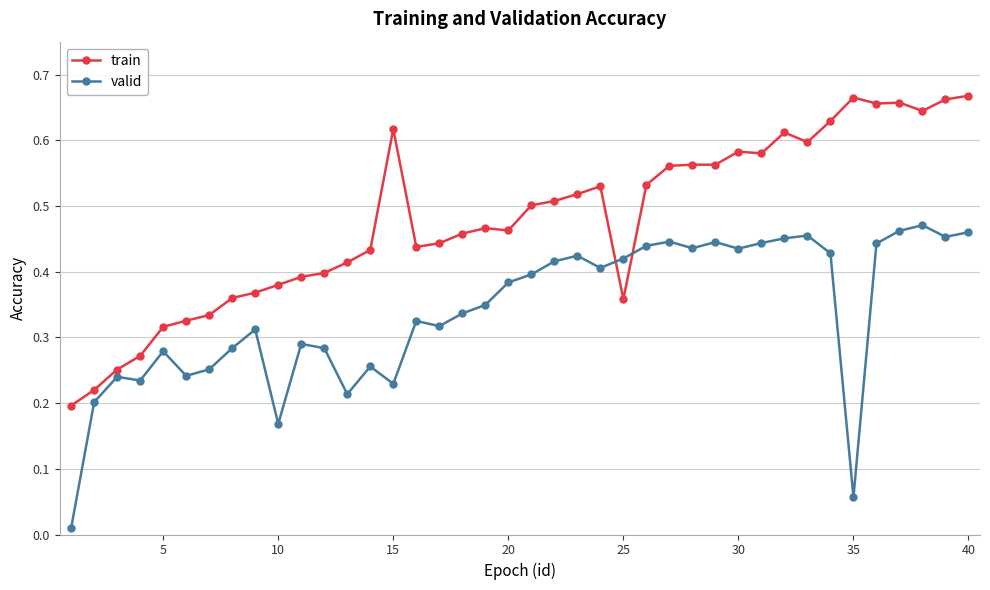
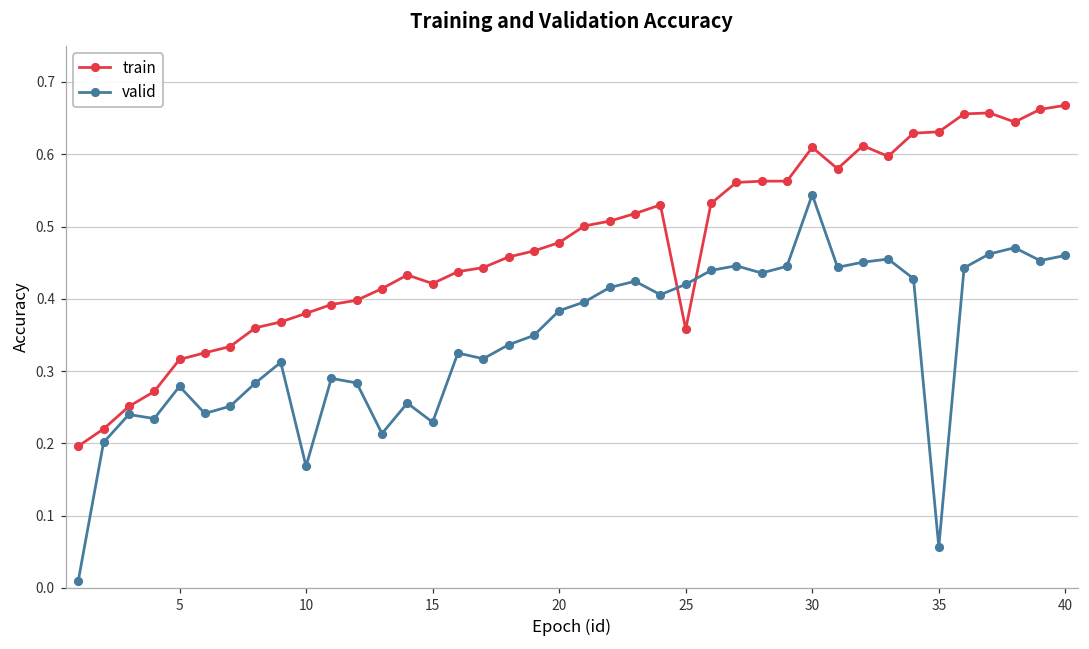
  {
    "train": {
      "5": 0.32,
      "10": 0.38,
-     "15": 0.62,
-     "20": 0.46,
+     "15": 0.42,
+     "20": 0.48,
      "25": 0.36,
-     "30": 0.58,
-     "35": 0.67,
+     "30": 0.61,
+     "35": 0.63,
      "40": 0.67
    },
    "valid": {
      "5": 0.28,
      "10": 0.17,
      "15": 0.23,
      "20": 0.38,
      "25": 0.42,
-     "30": 0.44,
+     "30": 0.54,
      "35": 0.06,
      "40": 0.46
    }
  }
